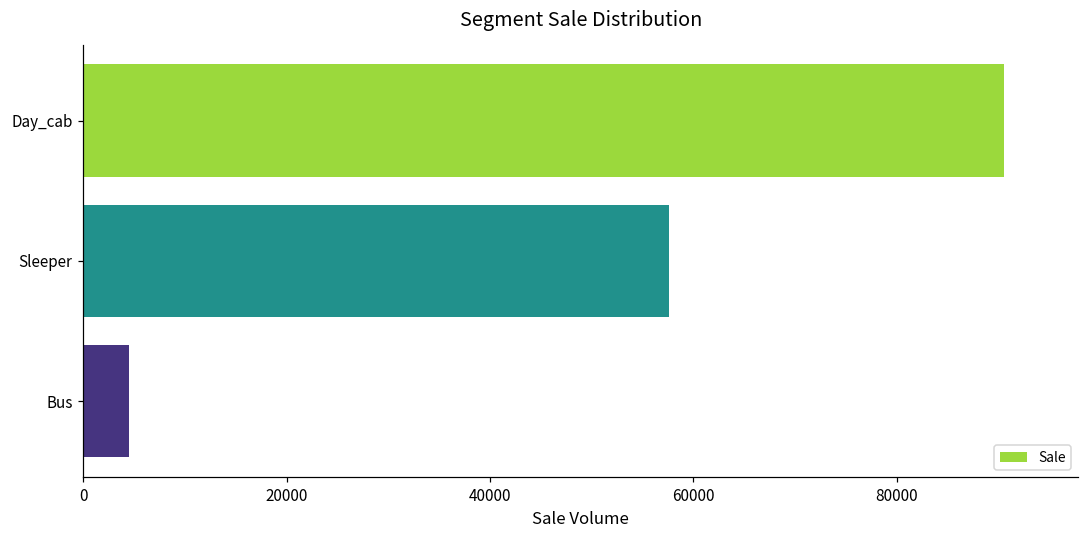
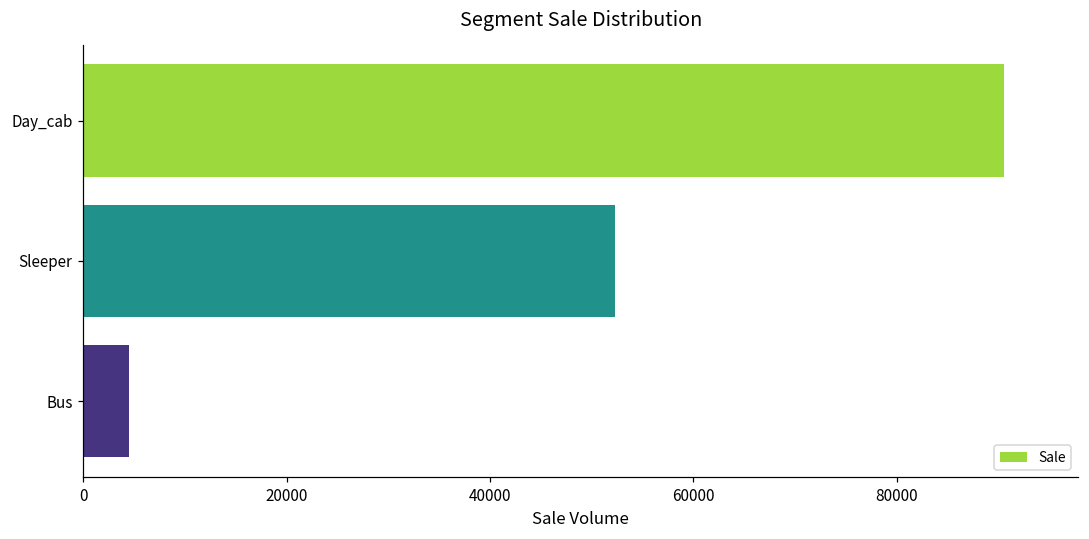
  {
    "Day_cab": 91000,
-   "Sleeper": 58000,
+   "Sleeper": 52000,
    "Bus": 4000
  }
